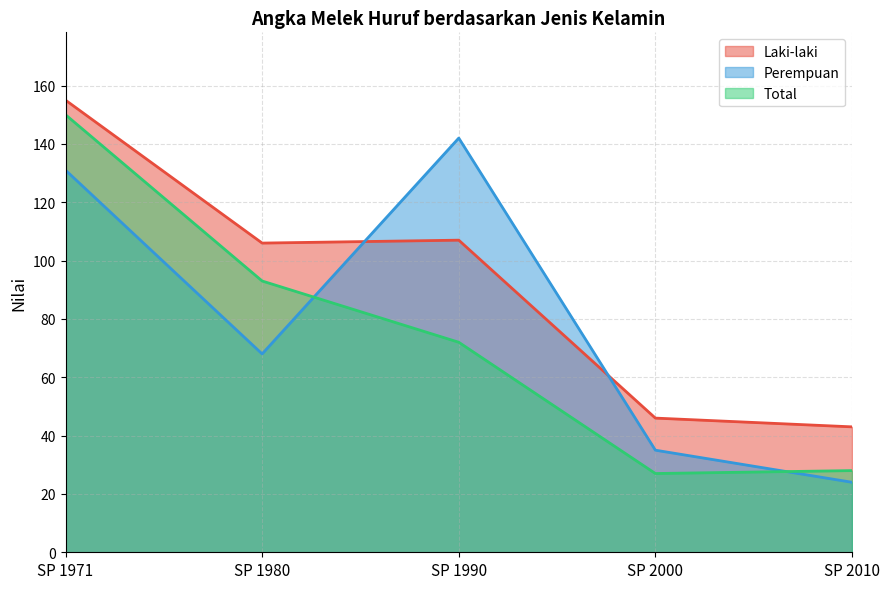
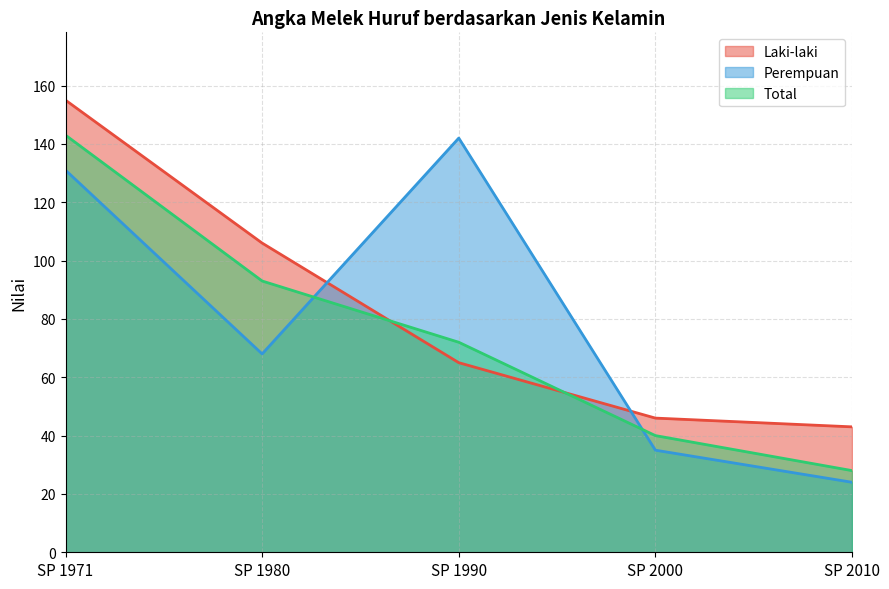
  {
    "Laki-laki": {
      "SP 1971": 155,
      "SP 1980": 106,
-     "SP 1990": 107,
+     "SP 1990": 65,
      "SP 2000": 46,
      "SP 2010": 43
    },
    "Perempuan": {
      "SP 1971": 131,
      "SP 1980": 68,
      "SP 1990": 142,
      "SP 2000": 35,
      "SP 2010": 24
    },
    "Total": {
-     "SP 1971": 150,
+     "SP 1971": 143,
      "SP 1980": 93,
      "SP 1990": 72,
-     "SP 2000": 27,
+     "SP 2000": 40,
      "SP 2010": 28
    }
  }
